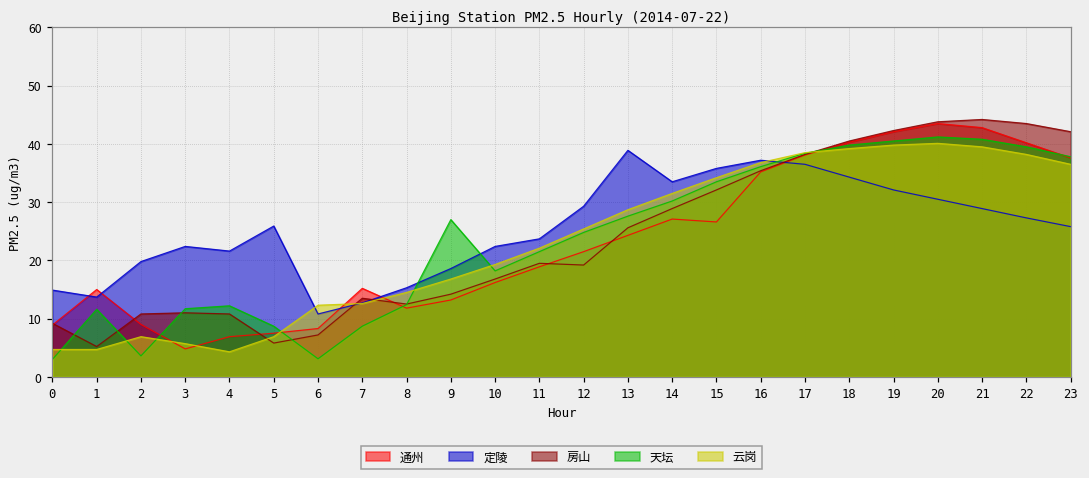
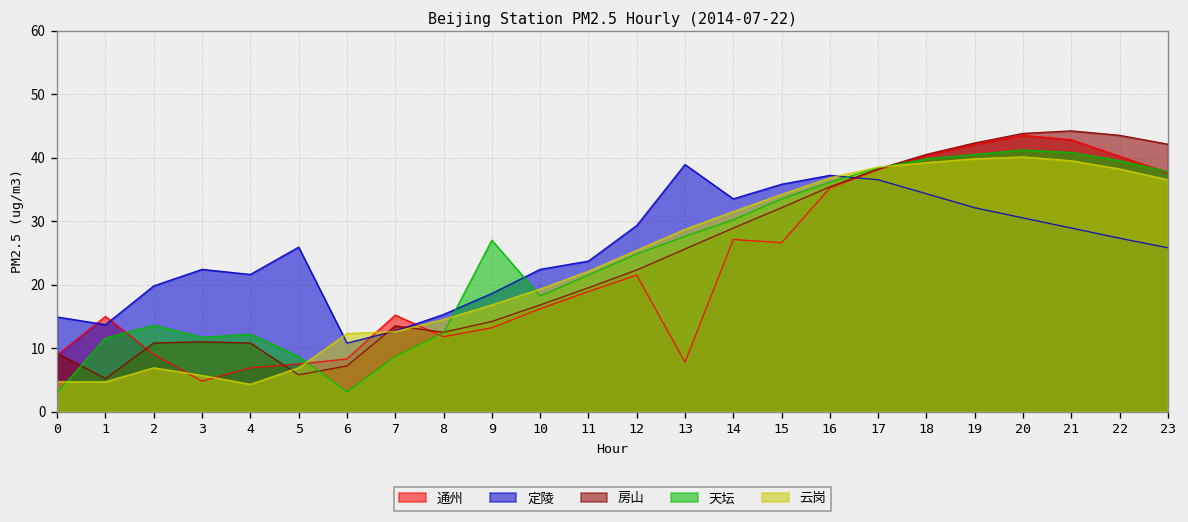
  {
    "通州": {
      "1": 15,
      "2": 9,
      "3": 5,
      "4": 7,
      "5": 8,
      "6": 8,
      "7": 15,
      "8": 12,
      "9": 13,
      "10": 16,
      "11": 19,
      "12": 22,
-     "13": 24,
+     "13": 8,
      "14": 27,
      "15": 27,
      "21": 43,
      "22": 40
    },
    "定陵": {
      "0": 15,
      "1": 14,
      "2": 20,
      "3": 22,
      "4": 22,
      "5": 26,
      "6": 11,
      "8": 15,
      "9": 19,
      "10": 22,
      "11": 24,
      "12": 29,
      "13": 39,
      "14": 34,
      "15": 36,
      "17": 37,
      "18": 34,
      "19": 32,
      "20": 31,
      "21": 29,
      "22": 27,
      "23": 26
    },
    "房山": {
      "1": 5,
      "2": 11,
      "3": 11,
      "4": 11,
      "5": 6,
      "6": 7,
      "7": 14,
      "9": 14,
      "10": 17,
      "11": 20,
-     "12": 19,
+     "12": 22,
      "13": 26,
      "14": 29,
      "15": 32,
      "21": 44,
      "22": 44,
      "23": 42
    },
    "天坛": {
      "0": 3,
      "1": 12,
-     "2": 4,
+     "2": 14,
      "3": 12,
      "4": 12,
      "5": 9,
      "6": 3,
      "7": 9,
      "9": 27,
      "10": 18,
      "11": 22,
      "12": 25,
      "13": 28,
      "14": 30,
      "15": 34,
      "16": 36,
      "18": 40,
      "19": 41,
      "20": 41,
      "21": 41,
      "22": 40
    },
    "云岗": {
      "0": 5,
      "1": 5,
      "2": 7,
      "3": 6,
      "4": 4,
      "5": 7,
      "6": 12,
      "8": 15,
      "9": 17,
      "10": 19,
      "11": 22,
      "12": 25,
      "13": 29,
      "14": 32,
      "15": 34,
      "18": 39,
      "19": 40,
      "20": 40,
      "21": 40,
      "22": 38,
      "23": 37
    }
  }
